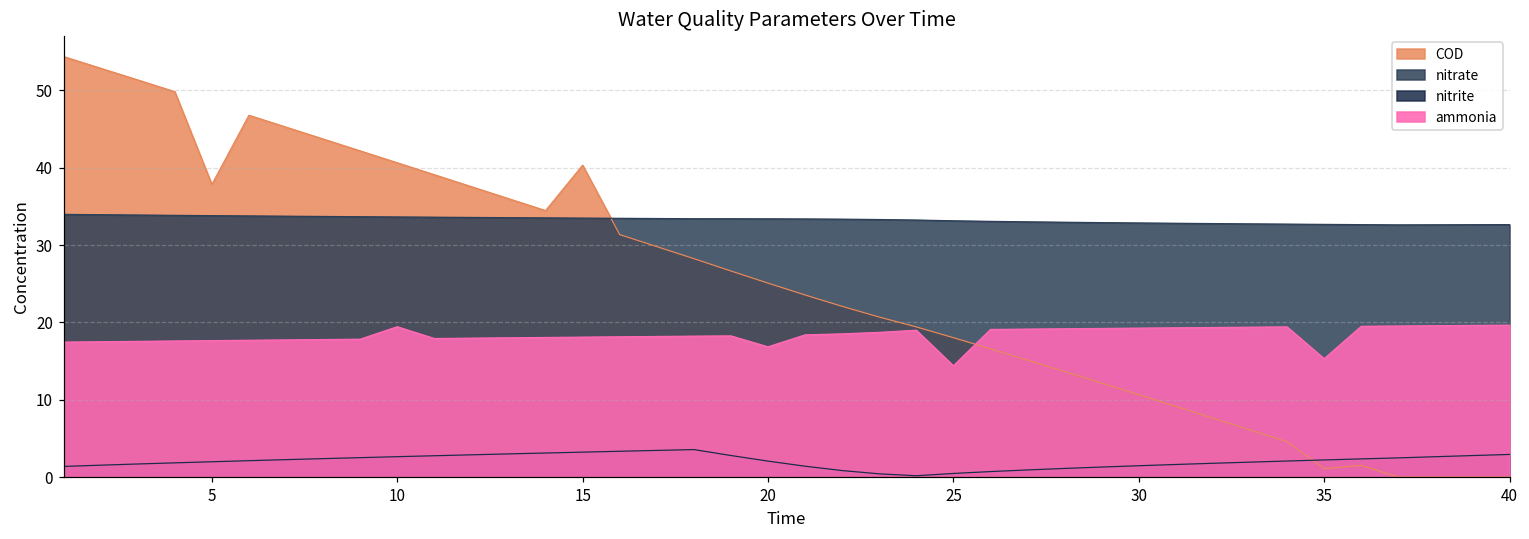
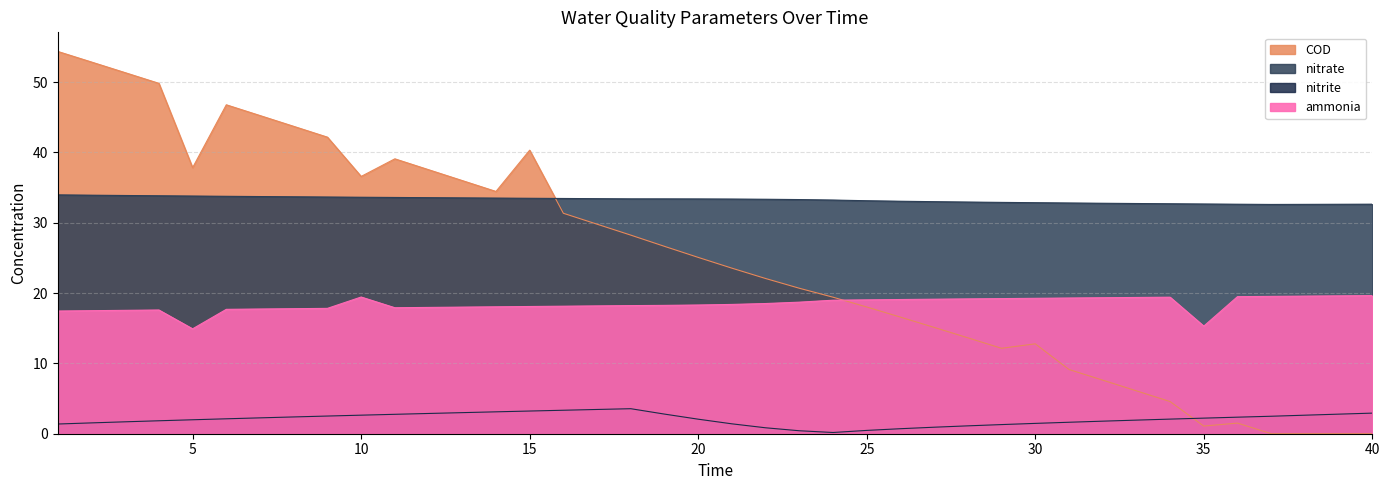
  {
    "COD": {
      "5": 38,
-     "10": 41,
+     "10": 37,
      "15": 40,
      "20": 25,
      "25": 18,
-     "30": 11,
+     "30": 13,
      "35": 1,
      "40": 0
    },
    "ammonia": {
-     "5": 18,
+     "5": 15,
      "10": 19,
      "15": 18,
-     "20": 17,
-     "25": 14,
+     "20": 18,
+     "25": 19,
      "30": 19,
      "35": 15,
      "40": 20
    }
  }
